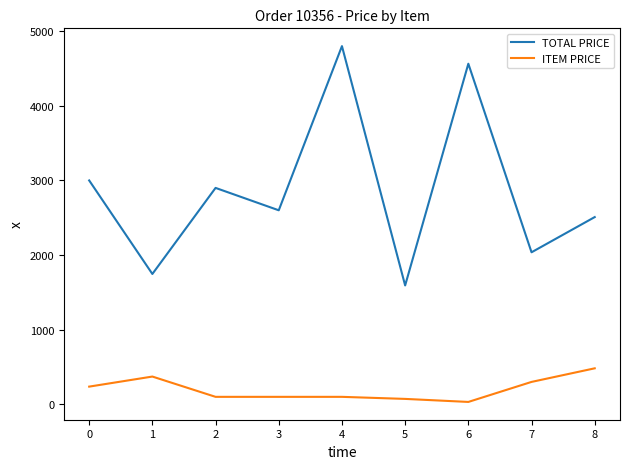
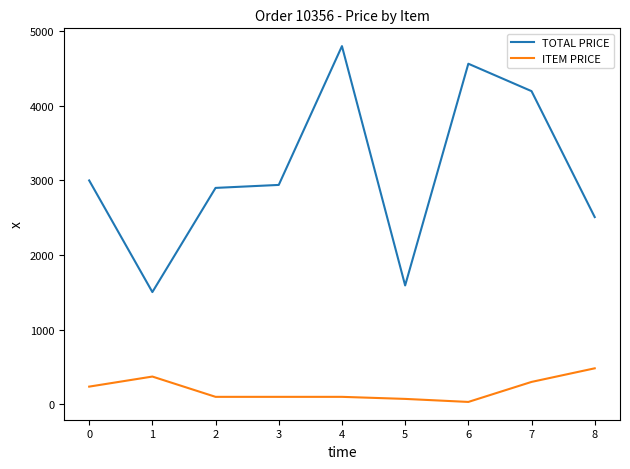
  {
    "TOTAL PRICE": {
      "0": 3000,
-     "1": 1700,
+     "1": 1500,
      "2": 2900,
-     "3": 2600,
+     "3": 2900,
      "4": 4800,
      "5": 1600,
      "6": 4600,
-     "7": 2000,
+     "7": 4200,
      "8": 2500
    },
    "ITEM PRICE": {
      "0": 200,
      "1": 400,
      "2": 100,
      "3": 100,
      "4": 100,
      "5": 100,
      "6": 0,
      "7": 300,
      "8": 500
    }
  }
